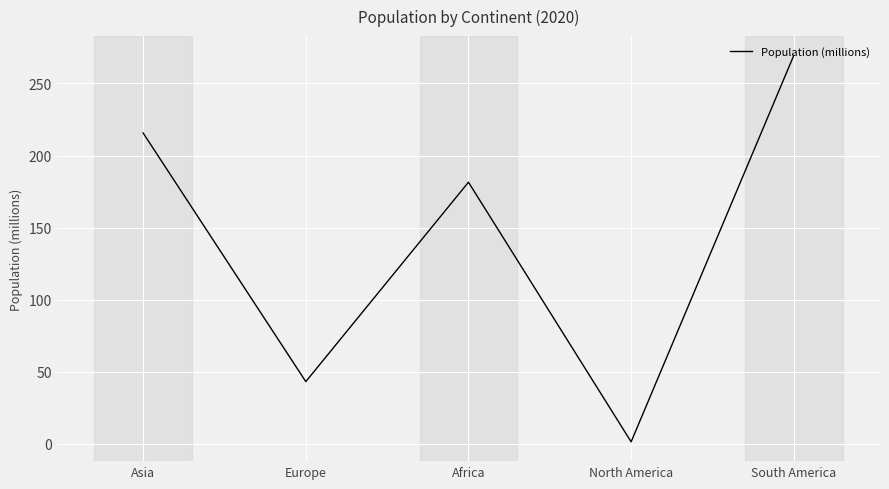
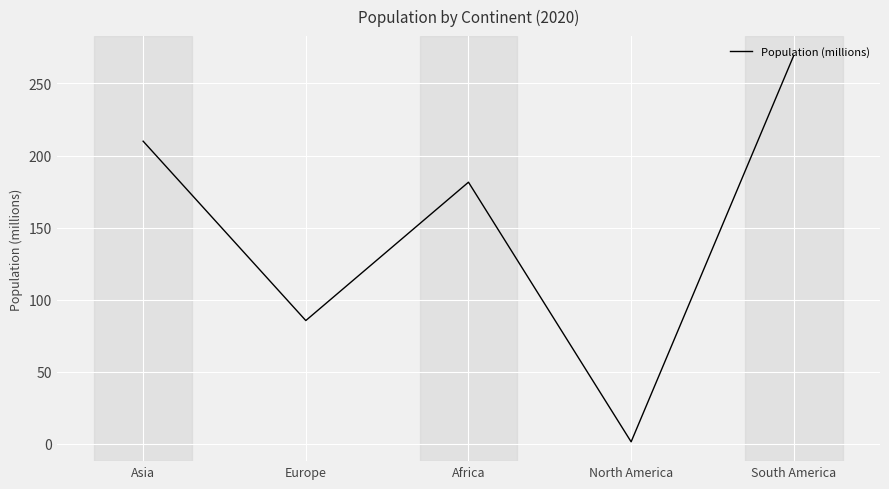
  {
-   "Asia": 216,
-   "Europe": 43,
+   "Asia": 210,
+   "Europe": 86,
    "Africa": 182,
    "North America": 1,
    "South America": 269
  }
